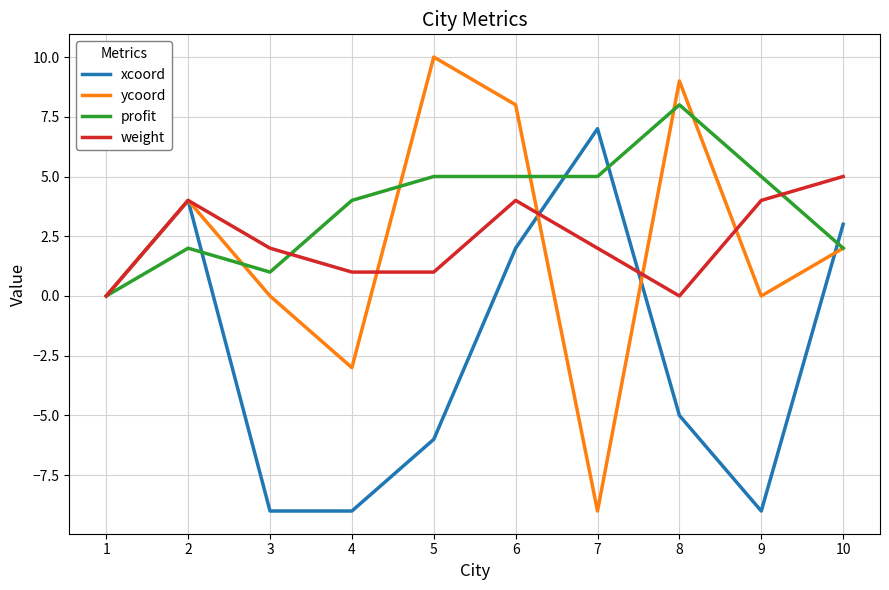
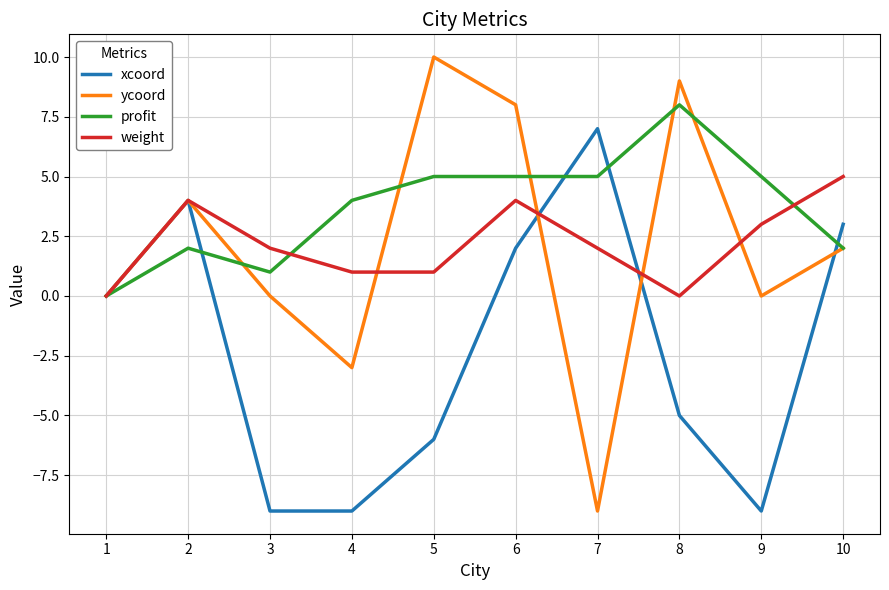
  {
    "xcoord": {
      "3": -9,
      "4": -9,
      "5": -6,
      "6": 2,
      "7": 7,
      "8": -5,
      "9": -9,
      "10": 3
    },
    "ycoord": {
      "3": 0,
      "4": -3,
      "5": 10,
      "6": 8,
      "7": -9,
      "8": 9,
      "9": 0
    },
    "profit": {
      "2": 2,
      "3": 1,
      "4": 4,
      "5": 5,
      "6": 5,
      "7": 5,
      "8": 8,
      "9": 5
    },
    "weight": {
      "3": 2,
      "4": 1,
      "5": 1,
      "6": 4,
      "7": 2,
      "8": 0,
-     "9": 4,
+     "9": 3,
      "10": 5
    }
  }
